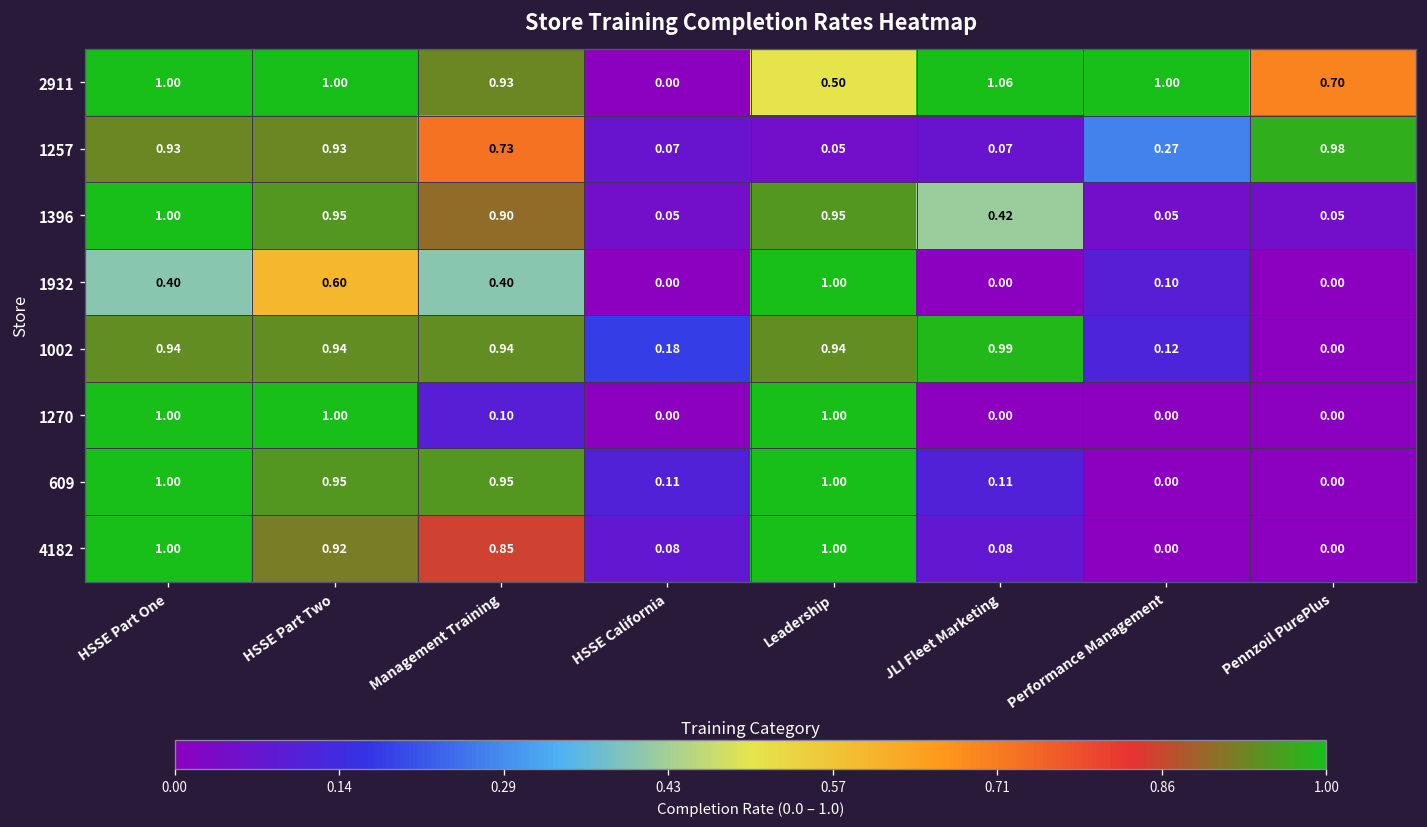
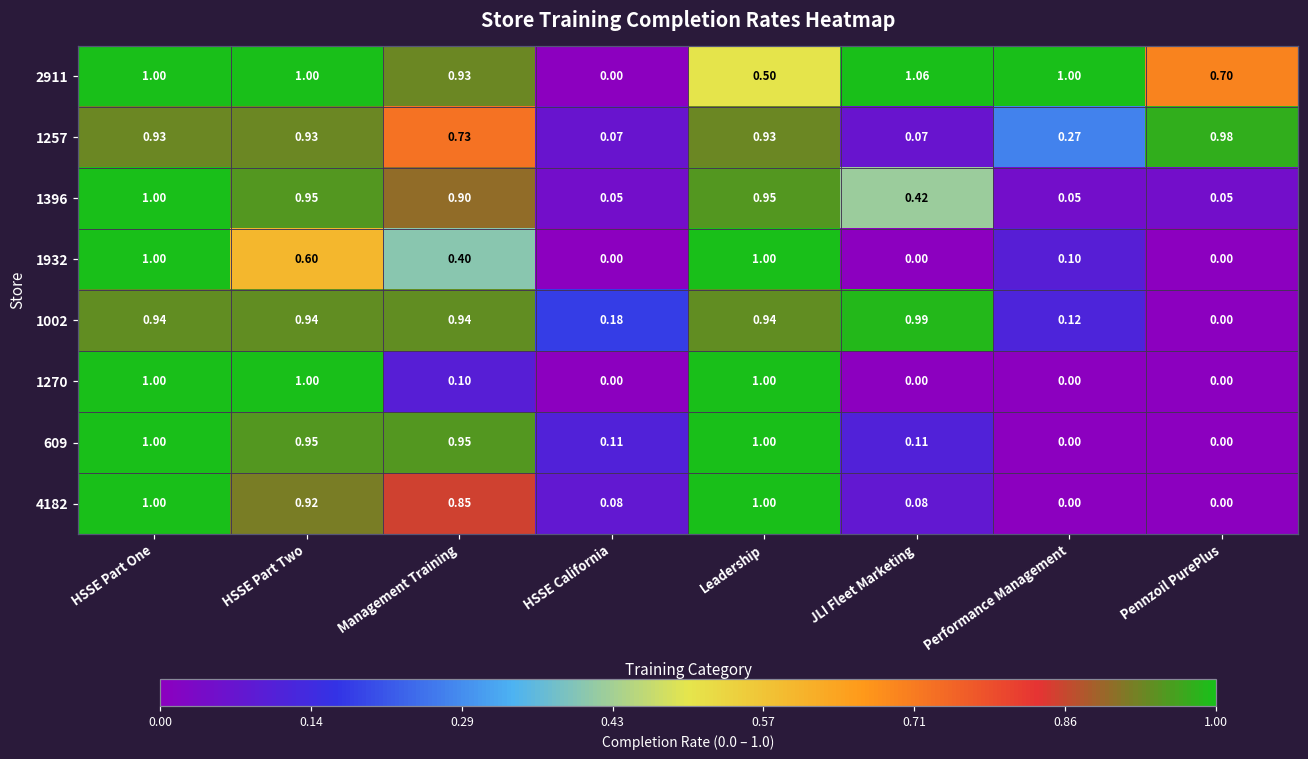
  {
    "2911": {
      "HSSE Part One": 1.00,
      "HSSE Part Two": 1.00,
      "Management Training": 0.93,
      "HSSE California": 0.00,
      "Leadership": 0.50,
      "JLI Fleet Marketing": 1.06,
      "Performance Management": 1.00,
      "Pennzoil PurePlus": 0.70
    },
    "1257": {
      "HSSE Part One": 0.93,
      "HSSE Part Two": 0.93,
      "Management Training": 0.73,
      "HSSE California": 0.07,
-     "Leadership": 0.05,
+     "Leadership": 0.93,
      "JLI Fleet Marketing": 0.07,
      "Performance Management": 0.27,
      "Pennzoil PurePlus": 0.98
    },
    "1396": {
      "HSSE Part One": 1.00,
      "HSSE Part Two": 0.95,
      "Management Training": 0.90,
      "HSSE California": 0.05,
      "Leadership": 0.95,
      "JLI Fleet Marketing": 0.42,
      "Performance Management": 0.05,
      "Pennzoil PurePlus": 0.05
    },
    "1932": {
-     "HSSE Part One": 0.40,
+     "HSSE Part One": 1.00,
      "HSSE Part Two": 0.60,
      "Management Training": 0.40,
      "HSSE California": 0.00,
      "Leadership": 1.00,
      "JLI Fleet Marketing": 0.00,
      "Performance Management": 0.10,
      "Pennzoil PurePlus": 0.00
    },
    "1002": {
      "HSSE Part One": 0.94,
      "HSSE Part Two": 0.94,
      "Management Training": 0.94,
      "HSSE California": 0.18,
      "Leadership": 0.94,
      "JLI Fleet Marketing": 0.99,
      "Performance Management": 0.12,
      "Pennzoil PurePlus": 0.00
    },
    "1270": {
      "HSSE Part One": 1.00,
      "HSSE Part Two": 1.00,
      "Management Training": 0.10,
      "HSSE California": 0.00,
      "Leadership": 1.00,
      "JLI Fleet Marketing": 0.00,
      "Performance Management": 0.00,
      "Pennzoil PurePlus": 0.00
    },
    "609": {
      "HSSE Part One": 1.00,
      "HSSE Part Two": 0.95,
      "Management Training": 0.95,
      "HSSE California": 0.11,
      "Leadership": 1.00,
      "JLI Fleet Marketing": 0.11,
      "Performance Management": 0.00,
      "Pennzoil PurePlus": 0.00
    },
    "4182": {
      "HSSE Part One": 1.00,
      "HSSE Part Two": 0.92,
      "Management Training": 0.85,
      "HSSE California": 0.08,
      "Leadership": 1.00,
      "JLI Fleet Marketing": 0.08,
      "Performance Management": 0.00,
      "Pennzoil PurePlus": 0.00
    }
  }
